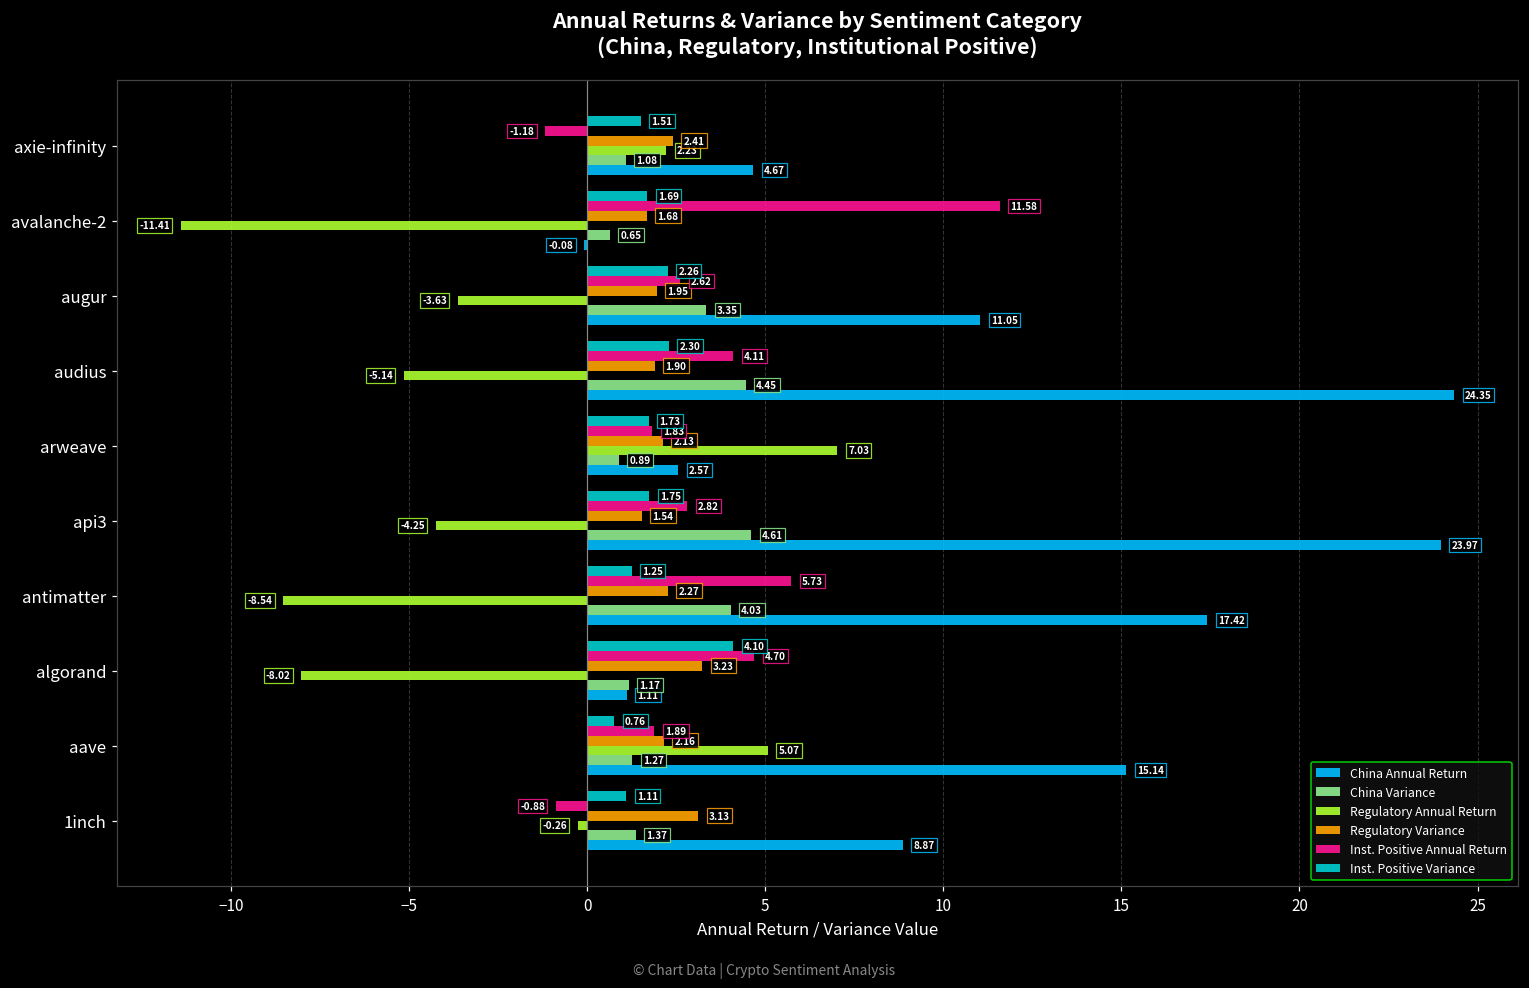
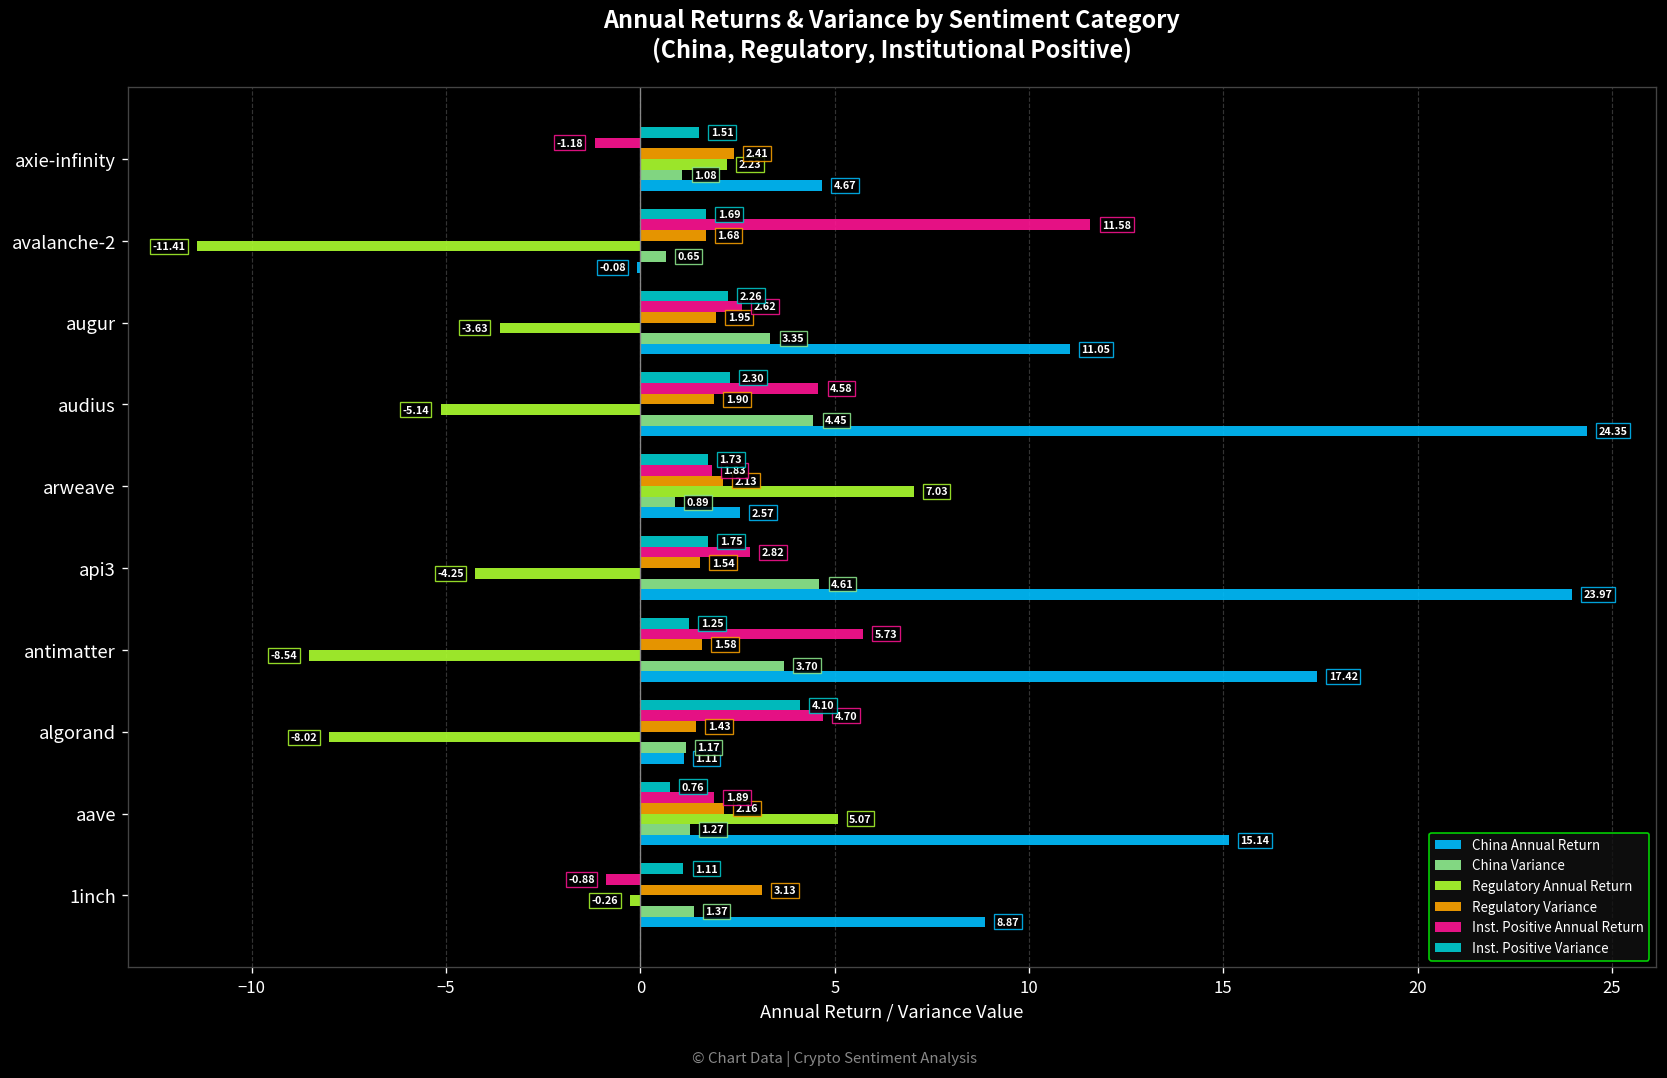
  {
    "China Variance": {
-     "antimatter": 4.03
+     "antimatter": 3.70
    },
    "Regulatory Variance": {
-     "antimatter": 2.27,
-     "algorand": 3.23
+     "antimatter": 1.58,
+     "algorand": 1.43
    },
    "Inst. Positive Annual Return": {
-     "audius": 4.11
+     "audius": 4.58
    }
  }
